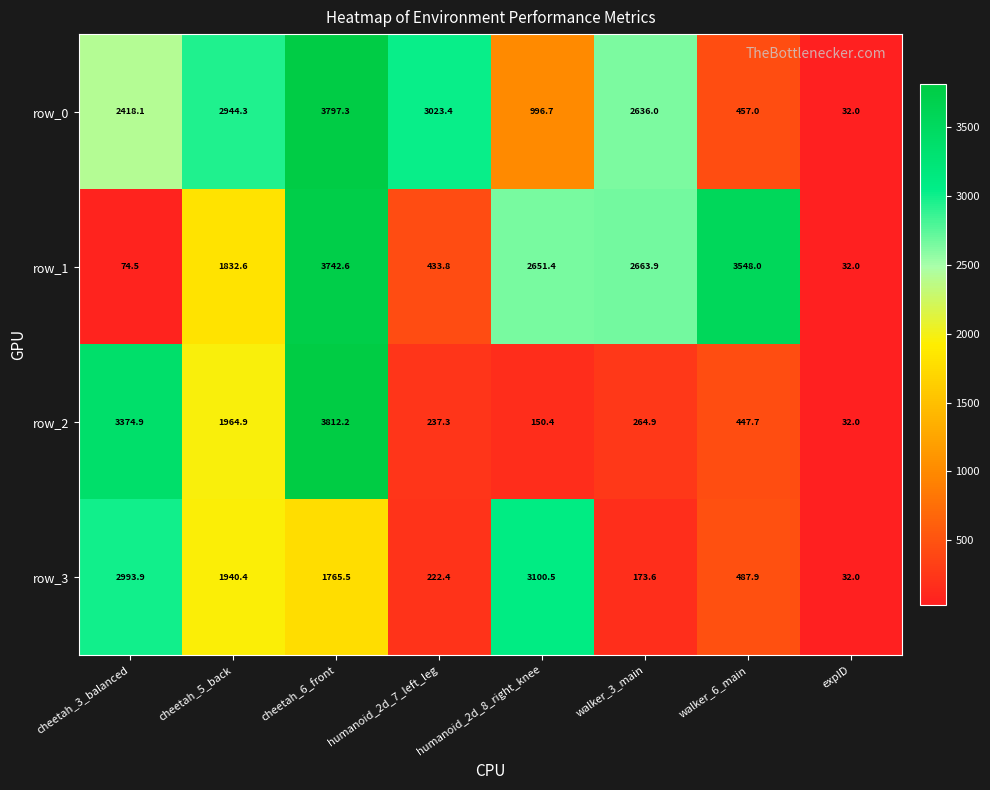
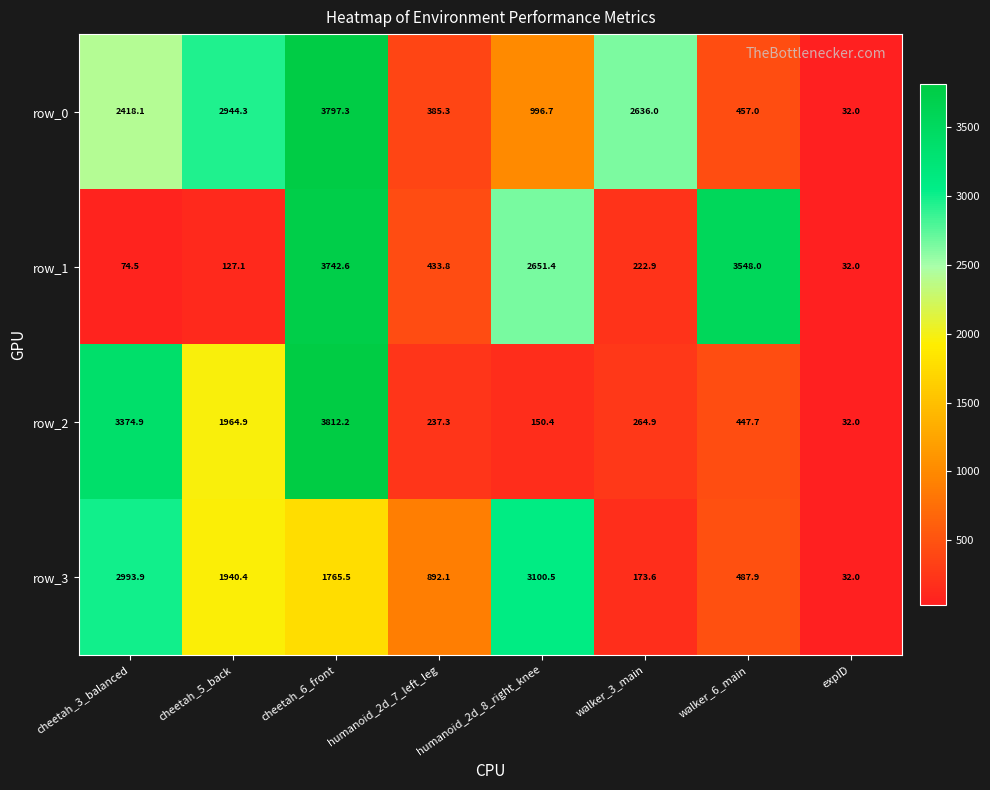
  {
    "row_0": {
      "cheetah_3_balanced": 2418.1,
      "cheetah_5_back": 2944.3,
      "cheetah_6_front": 3797.3,
-     "humanoid_2d_7_left_leg": 3023.4,
+     "humanoid_2d_7_left_leg": 385.3,
      "humanoid_2d_8_right_knee": 996.7,
      "walker_3_main": 2636.0,
      "walker_6_main": 457.0
    },
    "row_1": {
      "cheetah_3_balanced": 74.5,
-     "cheetah_5_back": 1832.6,
+     "cheetah_5_back": 127.1,
      "cheetah_6_front": 3742.6,
      "humanoid_2d_7_left_leg": 433.8,
      "humanoid_2d_8_right_knee": 2651.4,
-     "walker_3_main": 2663.9,
+     "walker_3_main": 222.9,
      "walker_6_main": 3548.0,
      "expID": 32.0
    },
    "row_2": {
      "cheetah_3_balanced": 3374.9,
      "cheetah_5_back": 1964.9,
      "cheetah_6_front": 3812.2,
      "humanoid_2d_7_left_leg": 237.3,
      "humanoid_2d_8_right_knee": 150.4,
      "walker_3_main": 264.9,
      "walker_6_main": 447.7,
      "expID": 32.0
    },
    "row_3": {
      "cheetah_3_balanced": 2993.9,
      "cheetah_5_back": 1940.4,
      "cheetah_6_front": 1765.5,
-     "humanoid_2d_7_left_leg": 222.4,
+     "humanoid_2d_7_left_leg": 892.1,
      "humanoid_2d_8_right_knee": 3100.5,
      "walker_3_main": 173.6,
      "walker_6_main": 487.9,
      "expID": 32.0
    }
  }
